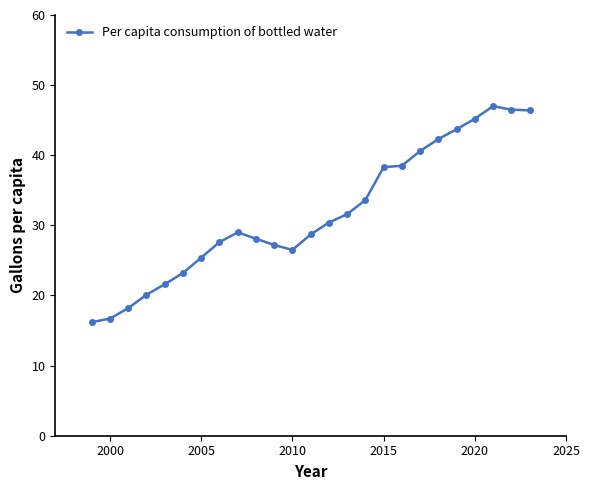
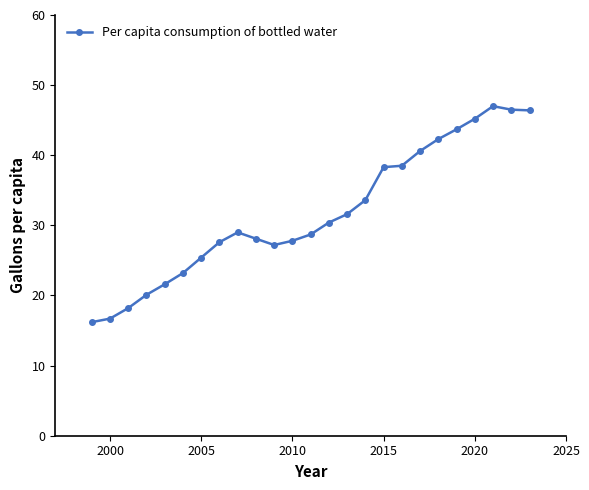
  {
    "2000": 17,
    "2005": 25,
-   "2010": 27,
+   "2010": 28,
    "2015": 38,
    "2020": 45
  }
